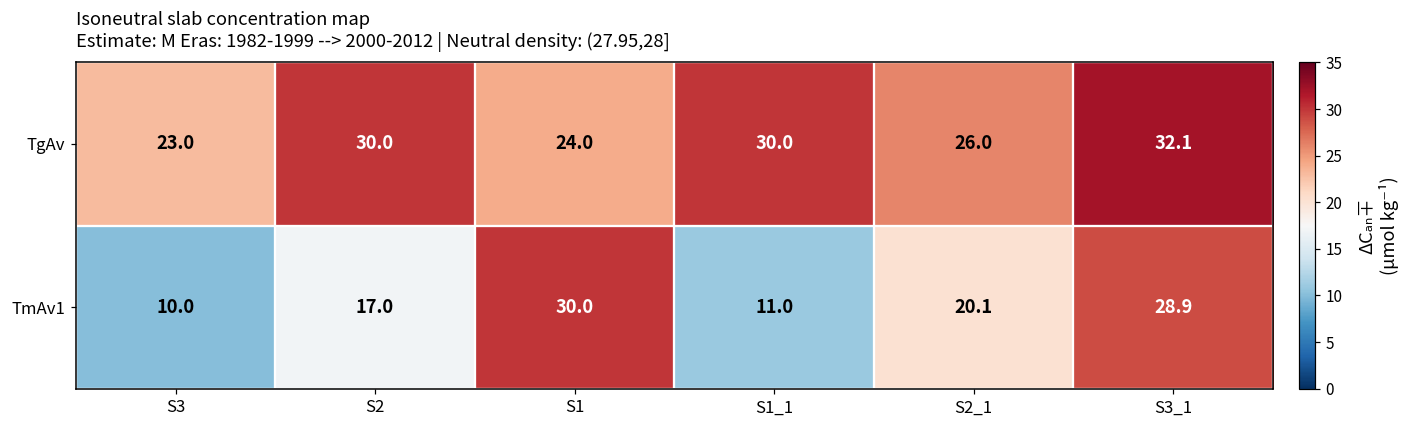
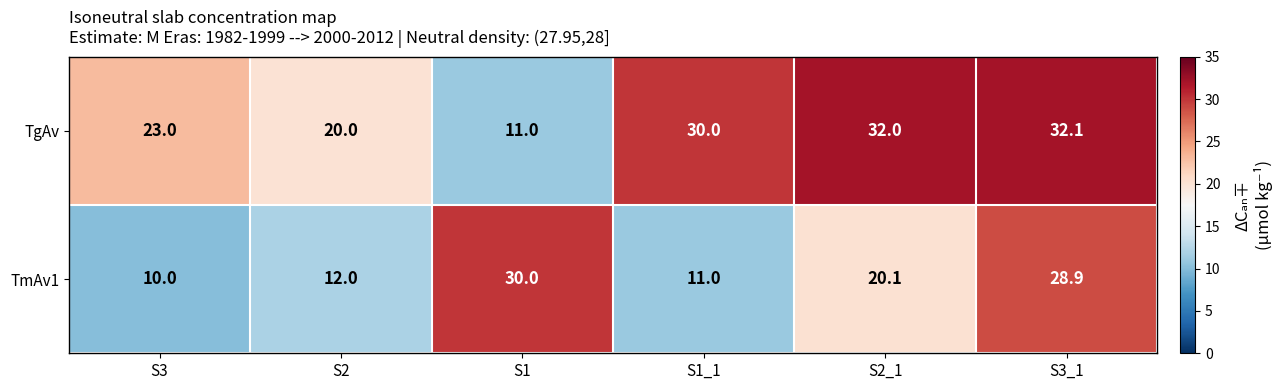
  {
    "TgAv": {
      "S3": 23.0,
-     "S2": 30.0,
-     "S1": 24.0,
+     "S2": 20.0,
+     "S1": 11.0,
      "S1_1": 30.0,
-     "S2_1": 26.0,
+     "S2_1": 32.0,
      "S3_1": 32.1
    },
    "TmAv1": {
      "S3": 10.0,
-     "S2": 17.0,
+     "S2": 12.0,
      "S1": 30.0,
      "S1_1": 11.0,
      "S2_1": 20.1,
      "S3_1": 28.9
    }
  }
